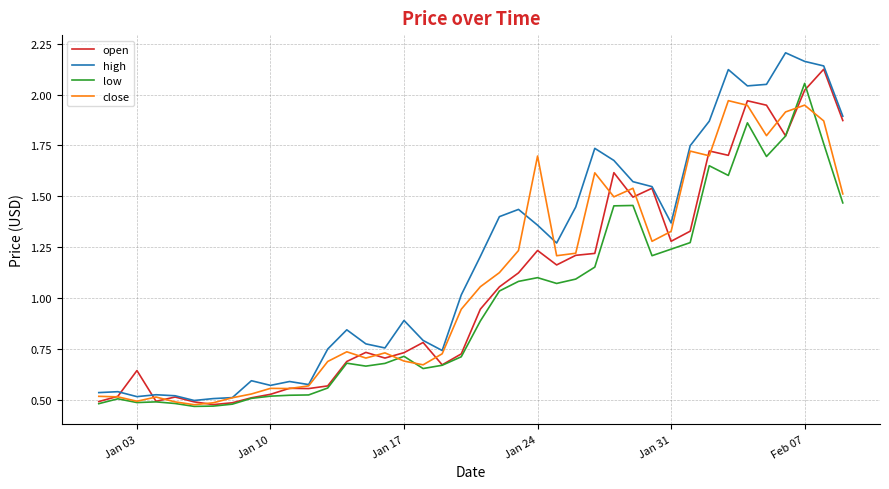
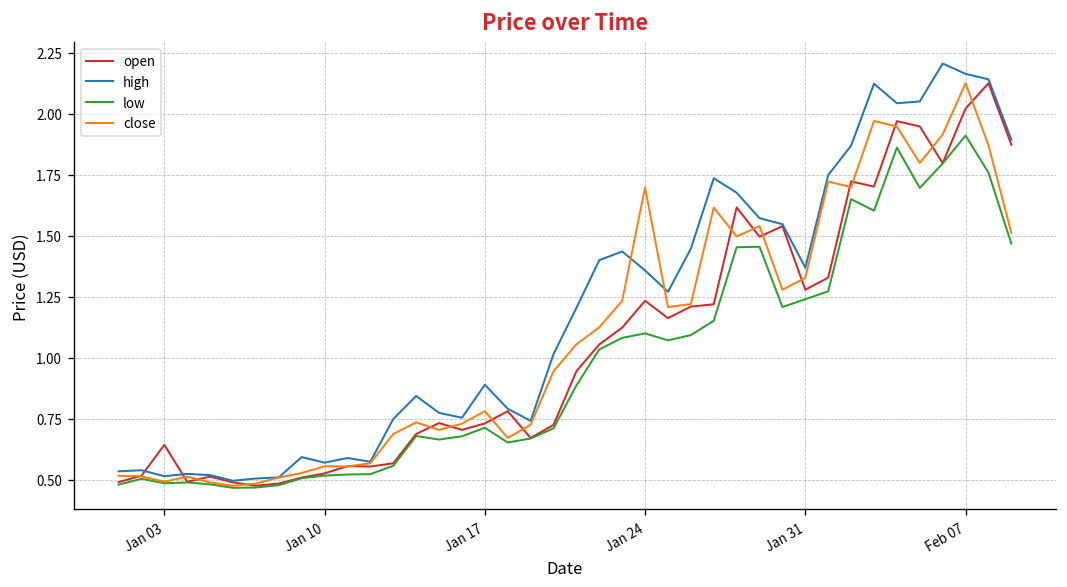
  {
    "open": {
      "Jan 03": 0.64,
      "Jan 17": 0.73,
      "Jan 24": 1.23,
      "Jan 31": 1.28,
      "Feb 07": 2.02
    },
    "high": {
      "Jan 03": 0.52,
      "Jan 10": 0.57,
      "Jan 17": 0.89,
      "Jan 24": 1.36,
      "Jan 31": 1.37,
      "Feb 07": 2.16
    },
    "low": {
      "Jan 17": 0.71,
      "Jan 24": 1.10,
      "Jan 31": 1.24,
-     "Feb 07": 2.05
+     "Feb 07": 1.91
    },
    "close": {
      "Jan 10": 0.56,
-     "Jan 17": 0.69,
+     "Jan 17": 0.78,
      "Jan 24": 1.70,
      "Jan 31": 1.33,
-     "Feb 07": 1.95
+     "Feb 07": 2.12
    }
  }
